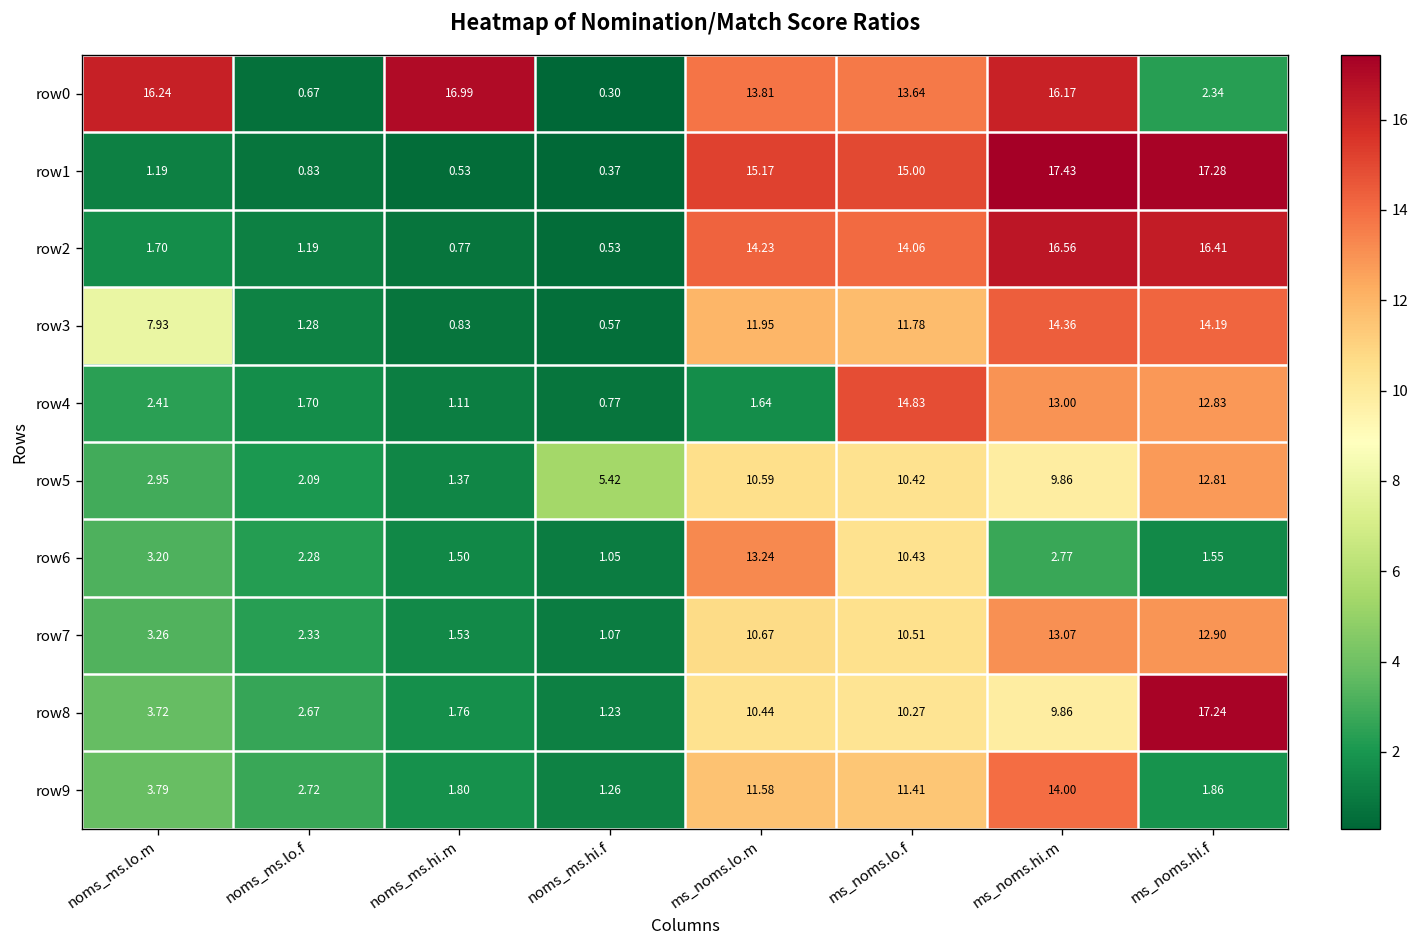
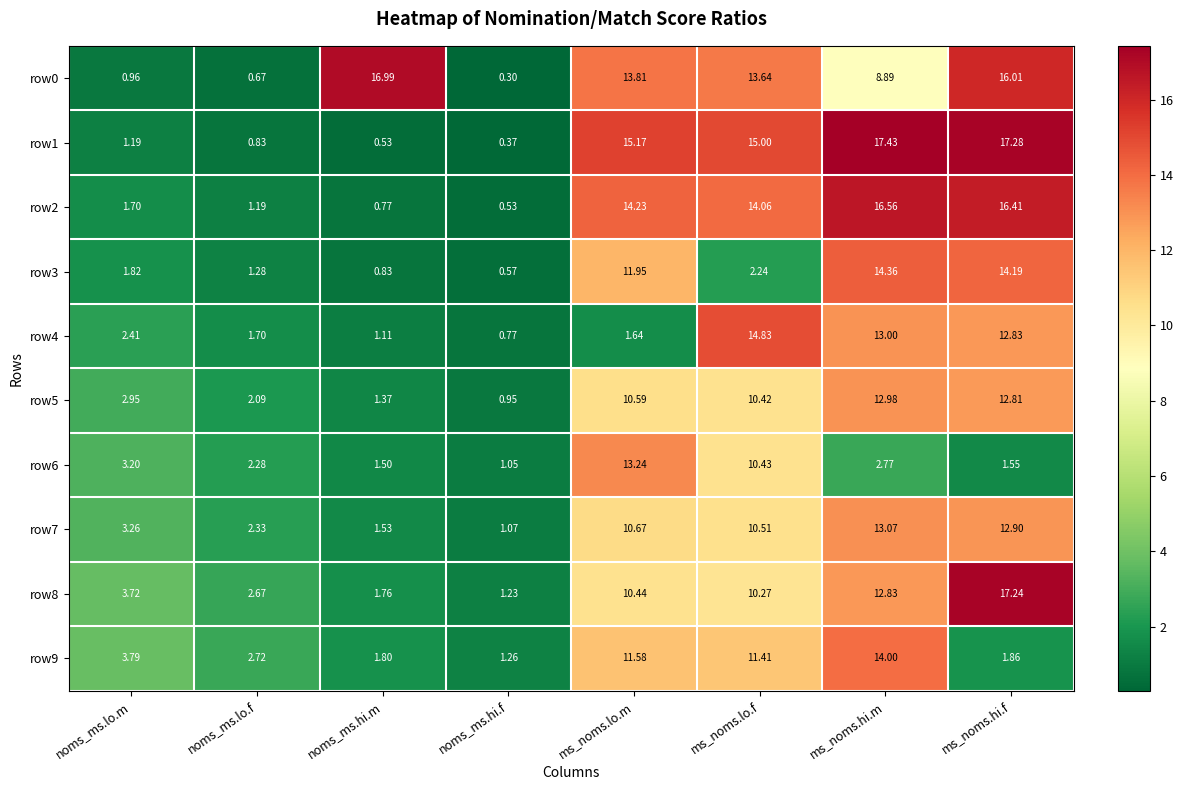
  {
    "row0": {
-     "noms_ms.lo.m": 16.24,
+     "noms_ms.lo.m": 0.96,
      "noms_ms.lo.f": 0.67,
      "noms_ms.hi.m": 16.99,
      "noms_ms.hi.f": 0.30,
      "ms_noms.lo.m": 13.81,
      "ms_noms.lo.f": 13.64,
-     "ms_noms.hi.m": 16.17,
-     "ms_noms.hi.f": 2.34
+     "ms_noms.hi.m": 8.89,
+     "ms_noms.hi.f": 16.01
    },
    "row1": {
      "noms_ms.lo.m": 1.19,
      "noms_ms.lo.f": 0.83,
      "noms_ms.hi.m": 0.53,
      "noms_ms.hi.f": 0.37,
      "ms_noms.lo.m": 15.17,
      "ms_noms.lo.f": 15.00,
      "ms_noms.hi.m": 17.43,
      "ms_noms.hi.f": 17.28
    },
    "row2": {
      "noms_ms.lo.m": 1.70,
      "noms_ms.lo.f": 1.19,
      "noms_ms.hi.m": 0.77,
      "noms_ms.hi.f": 0.53,
      "ms_noms.lo.m": 14.23,
      "ms_noms.lo.f": 14.06,
      "ms_noms.hi.m": 16.56,
      "ms_noms.hi.f": 16.41
    },
    "row3": {
-     "noms_ms.lo.m": 7.93,
+     "noms_ms.lo.m": 1.82,
      "noms_ms.lo.f": 1.28,
      "noms_ms.hi.m": 0.83,
      "noms_ms.hi.f": 0.57,
      "ms_noms.lo.m": 11.95,
-     "ms_noms.lo.f": 11.78,
+     "ms_noms.lo.f": 2.24,
      "ms_noms.hi.m": 14.36,
      "ms_noms.hi.f": 14.19
    },
    "row4": {
      "noms_ms.lo.m": 2.41,
      "noms_ms.lo.f": 1.70,
      "noms_ms.hi.m": 1.11,
      "noms_ms.hi.f": 0.77,
      "ms_noms.lo.m": 1.64,
      "ms_noms.lo.f": 14.83,
      "ms_noms.hi.m": 13.00,
      "ms_noms.hi.f": 12.83
    },
    "row5": {
      "noms_ms.lo.m": 2.95,
      "noms_ms.lo.f": 2.09,
      "noms_ms.hi.m": 1.37,
-     "noms_ms.hi.f": 5.42,
+     "noms_ms.hi.f": 0.95,
      "ms_noms.lo.m": 10.59,
      "ms_noms.lo.f": 10.42,
-     "ms_noms.hi.m": 9.86,
+     "ms_noms.hi.m": 12.98,
      "ms_noms.hi.f": 12.81
    },
    "row6": {
      "noms_ms.lo.m": 3.20,
      "noms_ms.lo.f": 2.28,
      "noms_ms.hi.m": 1.50,
      "noms_ms.hi.f": 1.05,
      "ms_noms.lo.m": 13.24,
      "ms_noms.lo.f": 10.43,
      "ms_noms.hi.m": 2.77,
      "ms_noms.hi.f": 1.55
    },
    "row7": {
      "noms_ms.lo.m": 3.26,
      "noms_ms.lo.f": 2.33,
      "noms_ms.hi.m": 1.53,
      "noms_ms.hi.f": 1.07,
      "ms_noms.lo.m": 10.67,
      "ms_noms.lo.f": 10.51,
      "ms_noms.hi.m": 13.07,
      "ms_noms.hi.f": 12.90
    },
    "row8": {
      "noms_ms.lo.m": 3.72,
      "noms_ms.lo.f": 2.67,
      "noms_ms.hi.m": 1.76,
      "noms_ms.hi.f": 1.23,
      "ms_noms.lo.m": 10.44,
      "ms_noms.lo.f": 10.27,
-     "ms_noms.hi.m": 9.86,
+     "ms_noms.hi.m": 12.83,
      "ms_noms.hi.f": 17.24
    },
    "row9": {
      "noms_ms.lo.m": 3.79,
      "noms_ms.lo.f": 2.72,
      "noms_ms.hi.m": 1.80,
      "noms_ms.hi.f": 1.26,
      "ms_noms.lo.m": 11.58,
      "ms_noms.lo.f": 11.41,
      "ms_noms.hi.m": 14.00,
      "ms_noms.hi.f": 1.86
    }
  }
